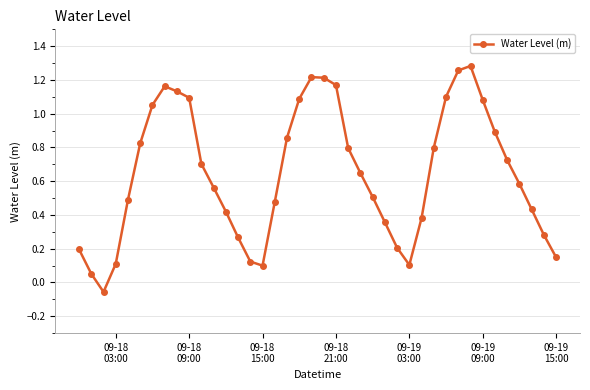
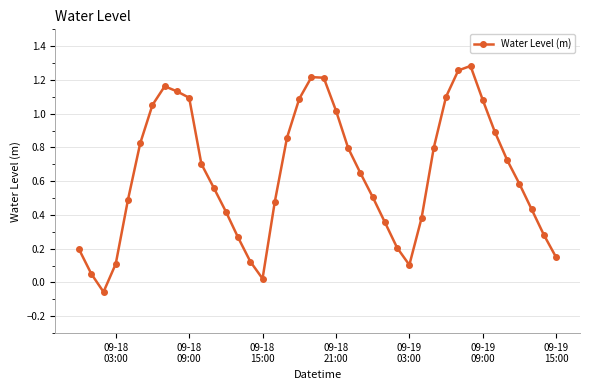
  {
    "09-18 03:00": 0.11,
    "09-18 09:00": 1.09,
-   "09-18 15:00": 0.10,
-   "09-18 21:00": 1.17,
+   "09-18 15:00": 0.02,
+   "09-18 21:00": 1.02,
    "09-19 03:00": 0.10,
    "09-19 09:00": 1.08,
    "09-19 15:00": 0.15
  }
